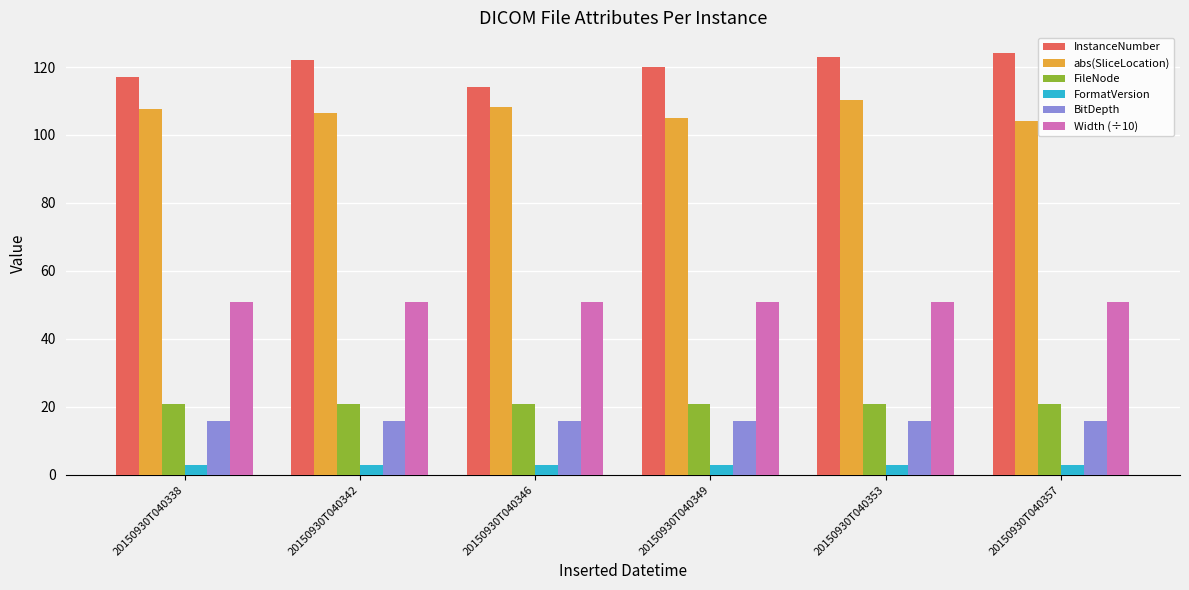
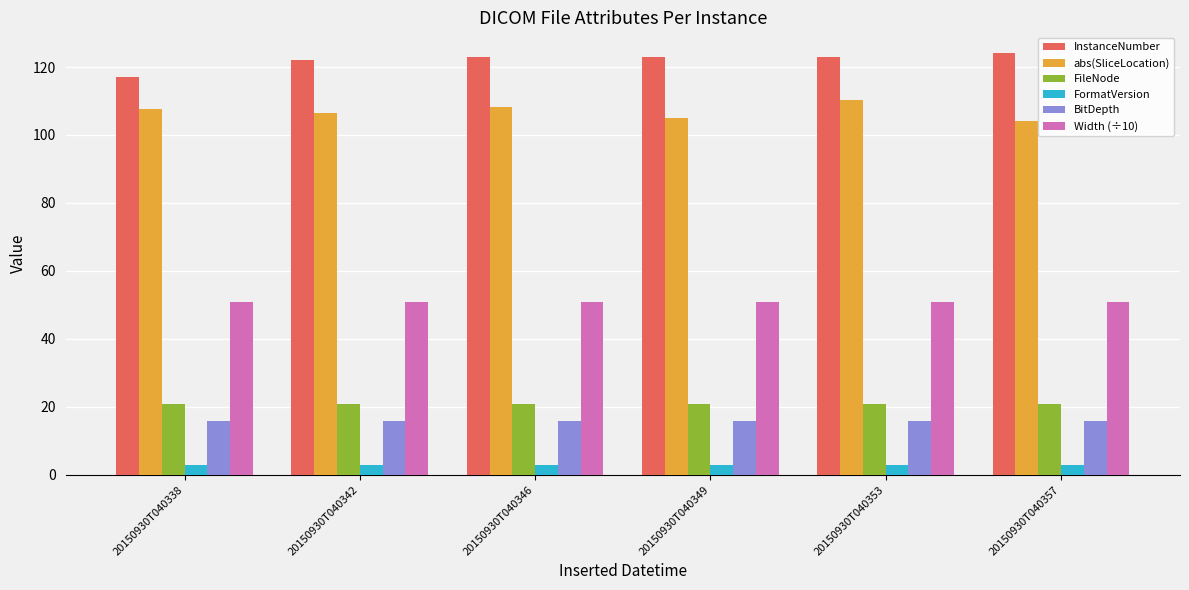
  {
    "InstanceNumber": {
      "20150930T040338": 117,
      "20150930T040342": 122,
-     "20150930T040346": 114,
-     "20150930T040349": 120,
+     "20150930T040346": 123,
+     "20150930T040349": 123,
      "20150930T040353": 123,
      "20150930T040357": 124
    },
    "abs(SliceLocation)": {
      "20150930T040338": 108,
      "20150930T040342": 107,
      "20150930T040346": 108,
      "20150930T040349": 105,
      "20150930T040353": 110,
      "20150930T040357": 104
    },
    "FileNode": {
      "20150930T040338": 21,
      "20150930T040342": 21,
      "20150930T040346": 21,
      "20150930T040349": 21,
      "20150930T040353": 21,
      "20150930T040357": 21
    },
    "FormatVersion": {
      "20150930T040338": 3,
      "20150930T040342": 3,
      "20150930T040346": 3,
      "20150930T040349": 3,
      "20150930T040353": 3,
      "20150930T040357": 3
    },
    "BitDepth": {
      "20150930T040338": 16,
      "20150930T040342": 16,
      "20150930T040346": 16,
      "20150930T040349": 16,
      "20150930T040353": 16,
      "20150930T040357": 16
    },
    "Width (÷10)": {
      "20150930T040338": 51,
      "20150930T040342": 51,
      "20150930T040346": 51,
      "20150930T040349": 51,
      "20150930T040353": 51,
      "20150930T040357": 51
    }
  }
